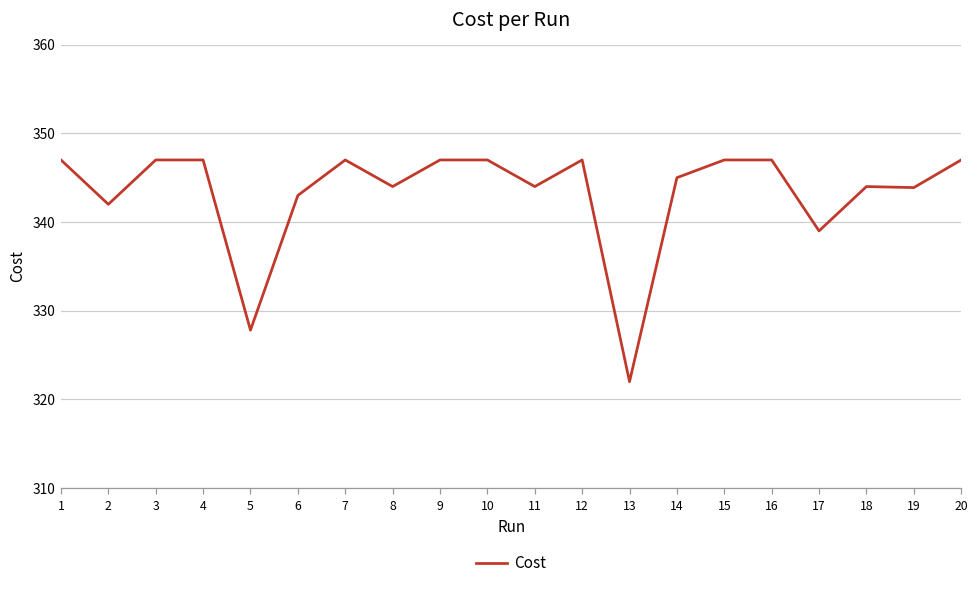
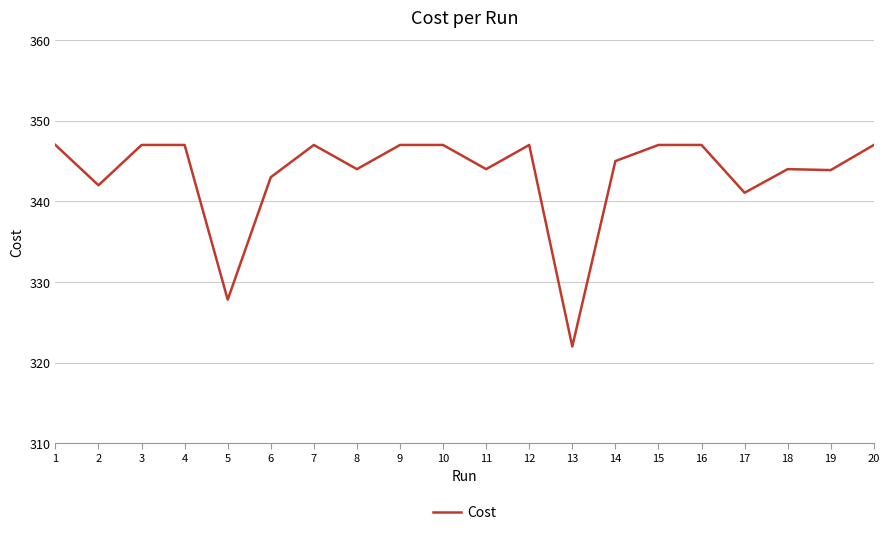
  {
    "1": 347,
    "2": 342,
    "3": 347,
    "4": 347,
    "5": 328,
    "6": 343,
    "7": 347,
    "8": 344,
    "9": 347,
    "10": 347,
    "11": 344,
    "12": 347,
    "13": 322,
    "14": 345,
    "15": 347,
    "16": 347,
-   "17": 339,
+   "17": 341,
    "18": 344,
    "19": 344,
    "20": 347
  }
